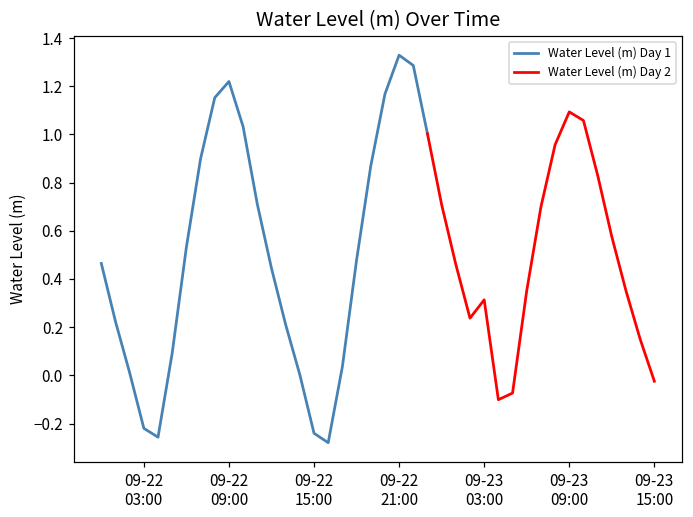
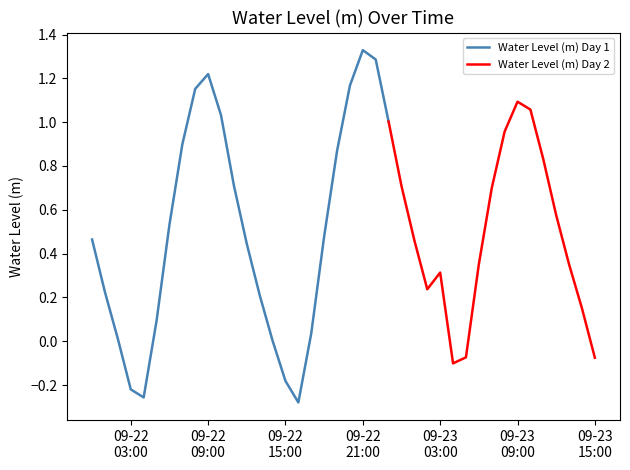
  {
    "Water Level (m) Day 1": {
      "09-22 03:00": -0.22,
      "09-22 09:00": 1.22,
-     "09-22 15:00": -0.24,
+     "09-22 15:00": -0.18,
      "09-22 21:00": 1.33
    },
    "Water Level (m) Day 2": {
      "09-23 03:00": 0.31,
      "09-23 09:00": 1.09,
-     "09-23 15:00": -0.02
+     "09-23 15:00": -0.08
    }
  }
